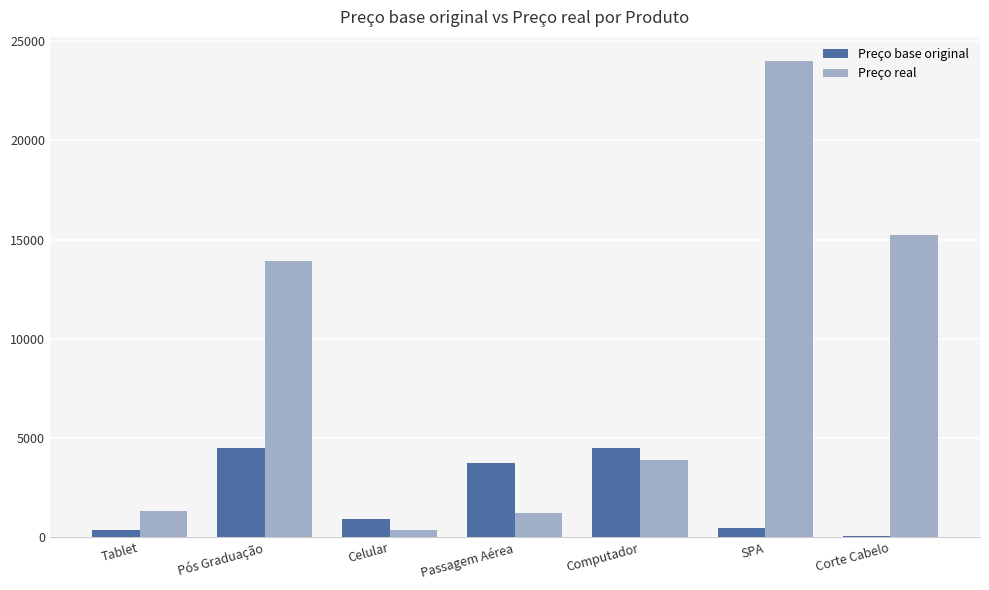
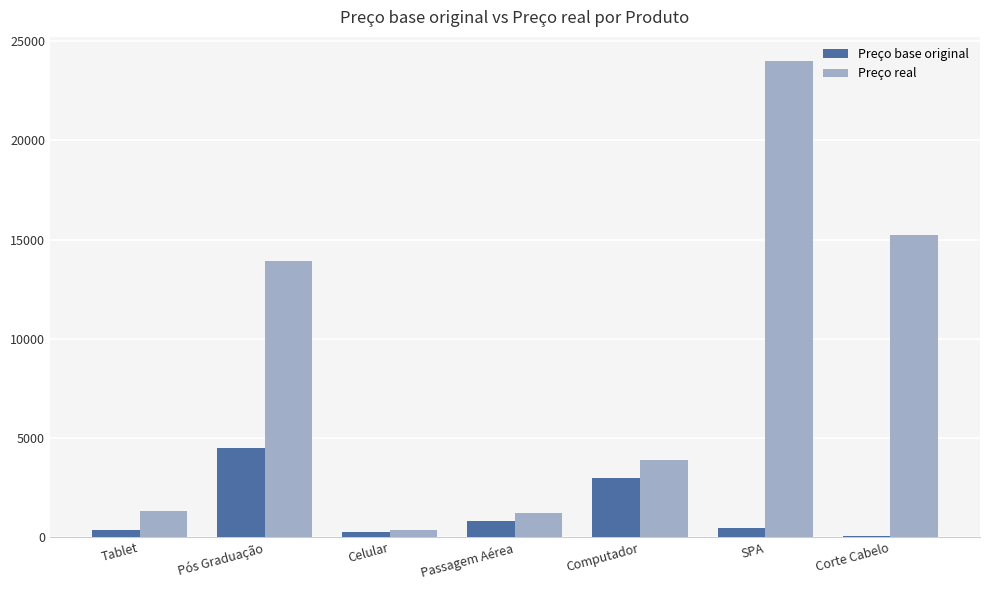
  {
    "Preço base original": {
      "Tablet": 300,
      "Pós Graduação": 4500,
-     "Celular": 900,
-     "Passagem Aérea": 3700,
-     "Computador": 4500,
+     "Celular": 300,
+     "Passagem Aérea": 800,
+     "Computador": 3000,
      "SPA": 500
    },
    "Preço real": {
      "Tablet": 1300,
      "Pós Graduação": 13900,
      "Celular": 400,
      "Passagem Aérea": 1200,
      "Computador": 3900,
      "SPA": 24000,
      "Corte Cabelo": 15200
    }
  }
